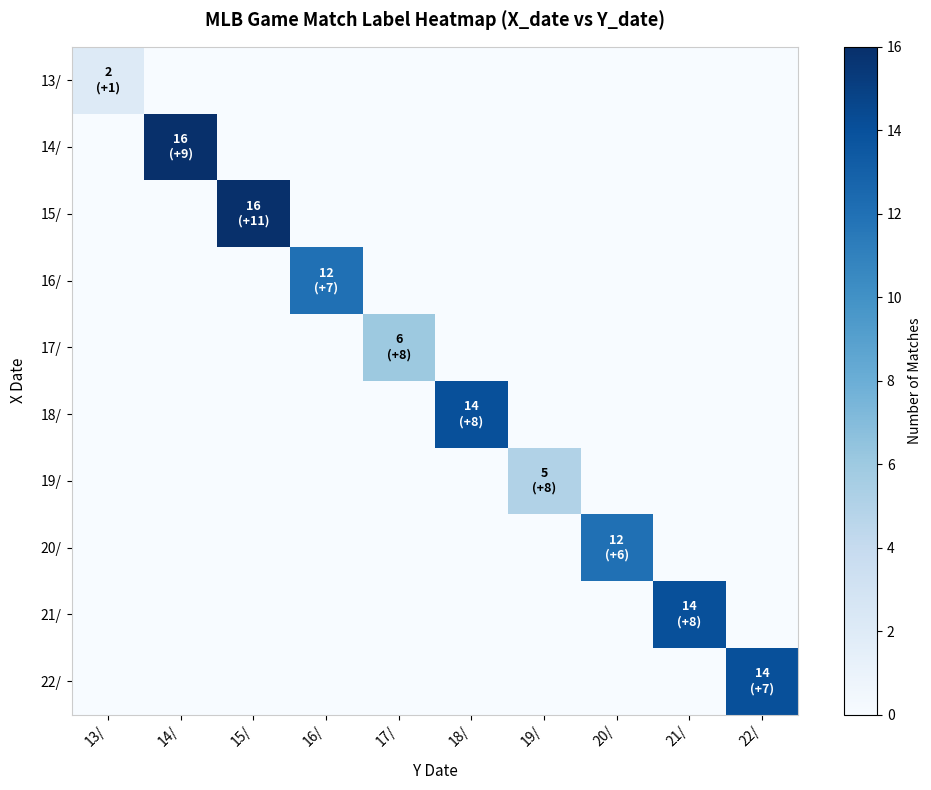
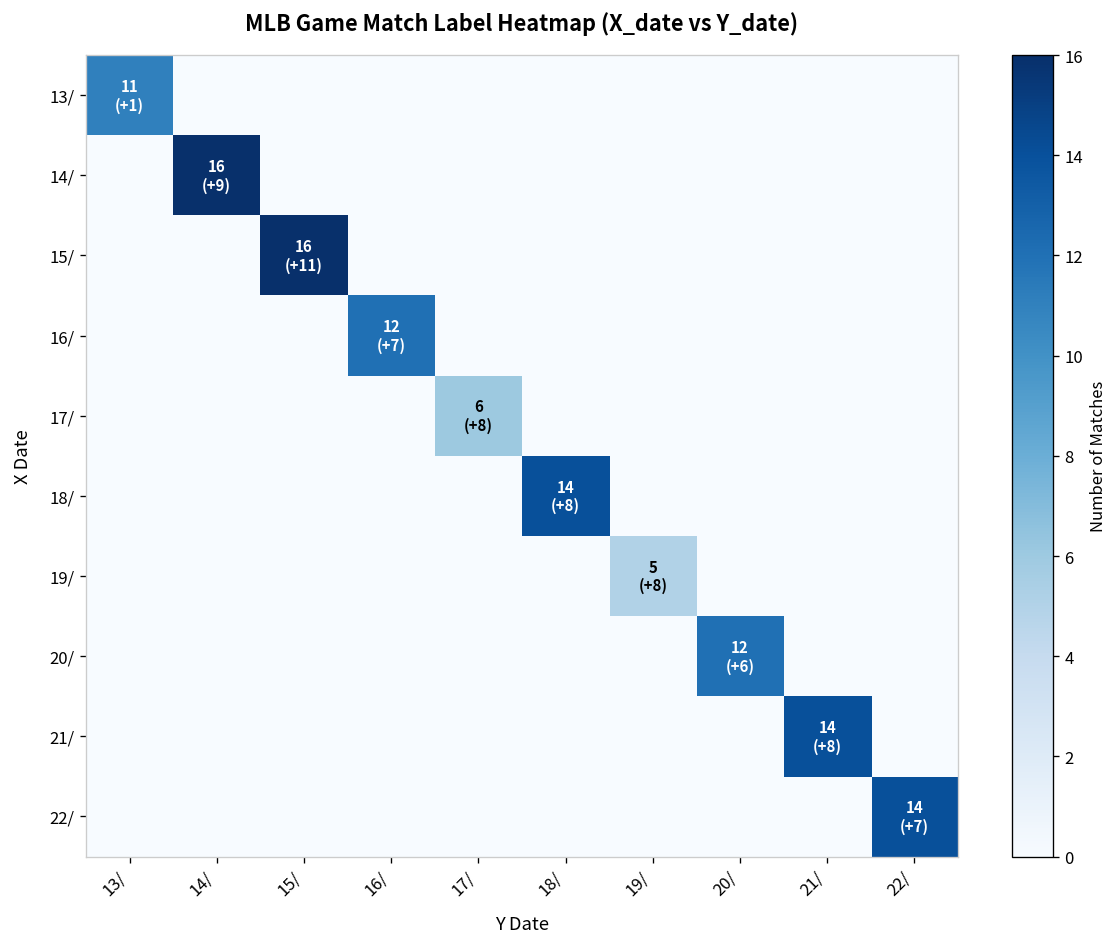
  {
    "13/": {
-     "13/": 2
+     "13/": 11
    }
  }
